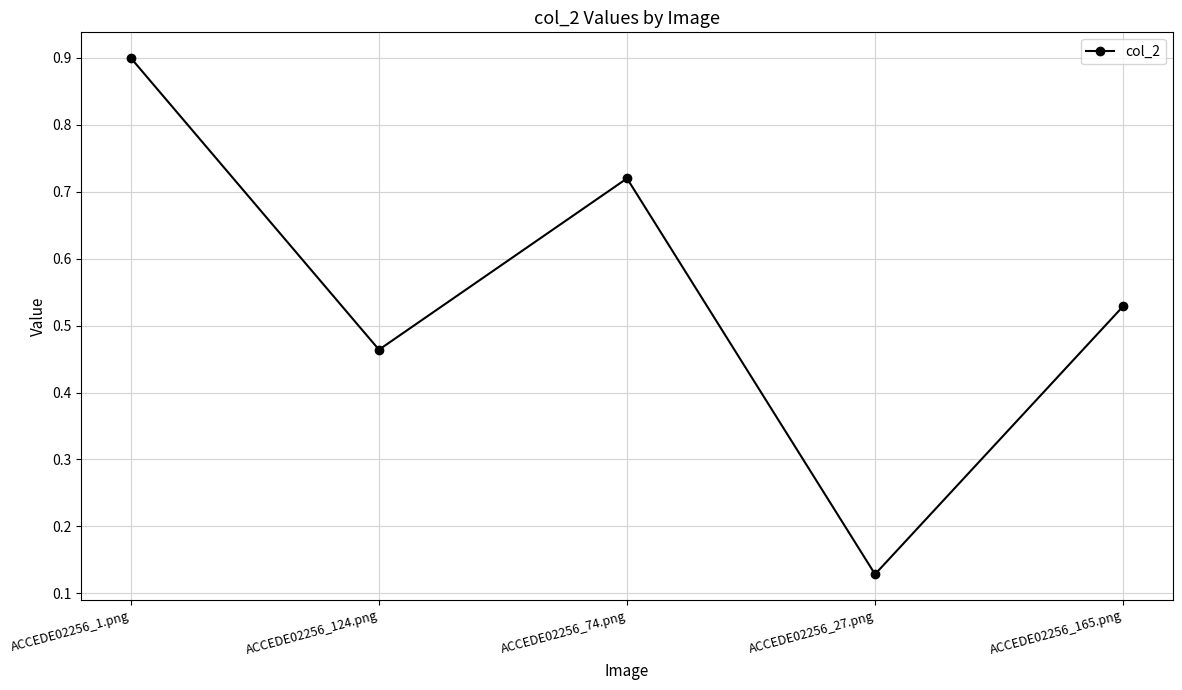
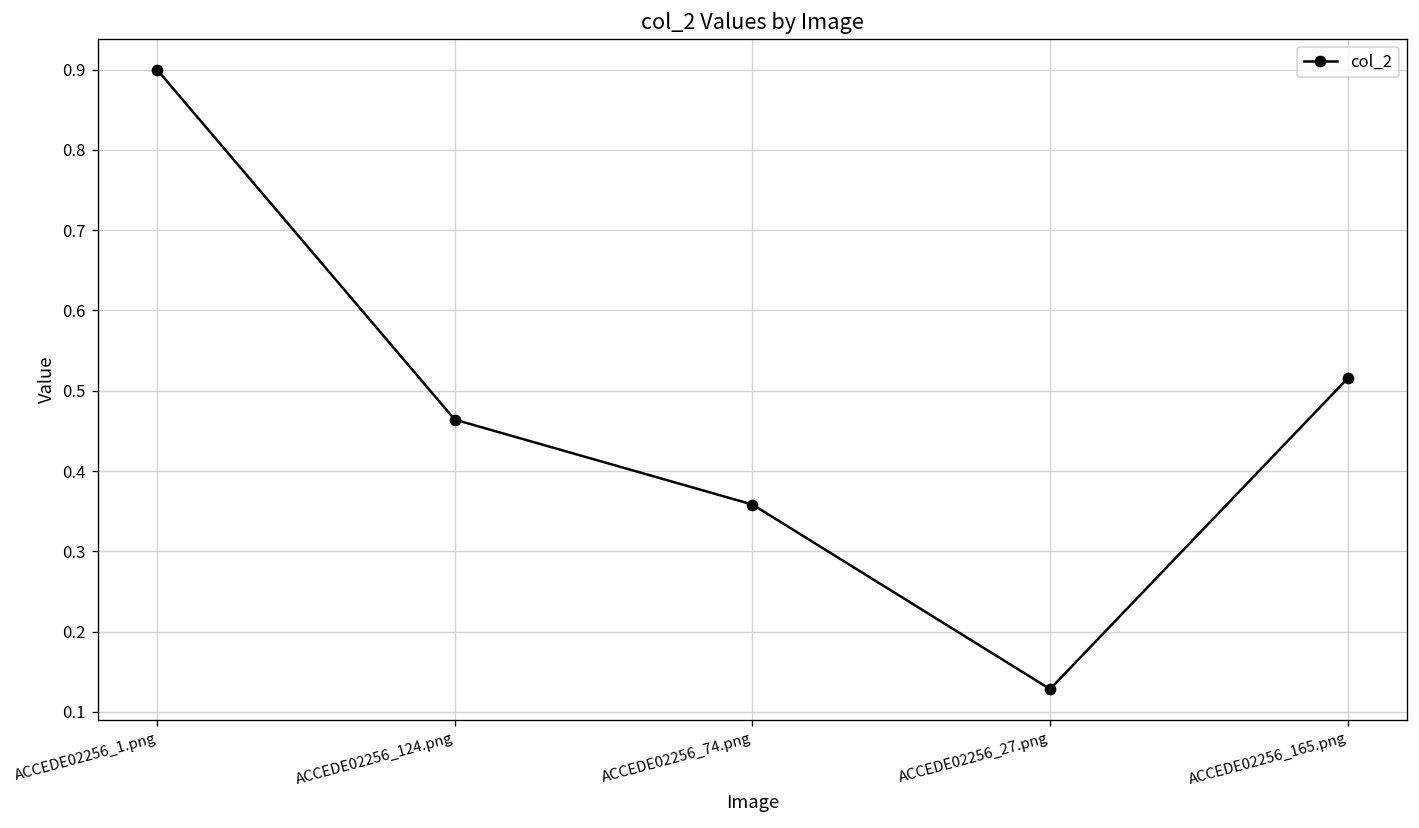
  {
    "ACCEDE02256_1.png": 0.90,
    "ACCEDE02256_124.png": 0.46,
-   "ACCEDE02256_74.png": 0.72,
+   "ACCEDE02256_74.png": 0.36,
    "ACCEDE02256_27.png": 0.13,
-   "ACCEDE02256_165.png": 0.53
+   "ACCEDE02256_165.png": 0.52
  }
